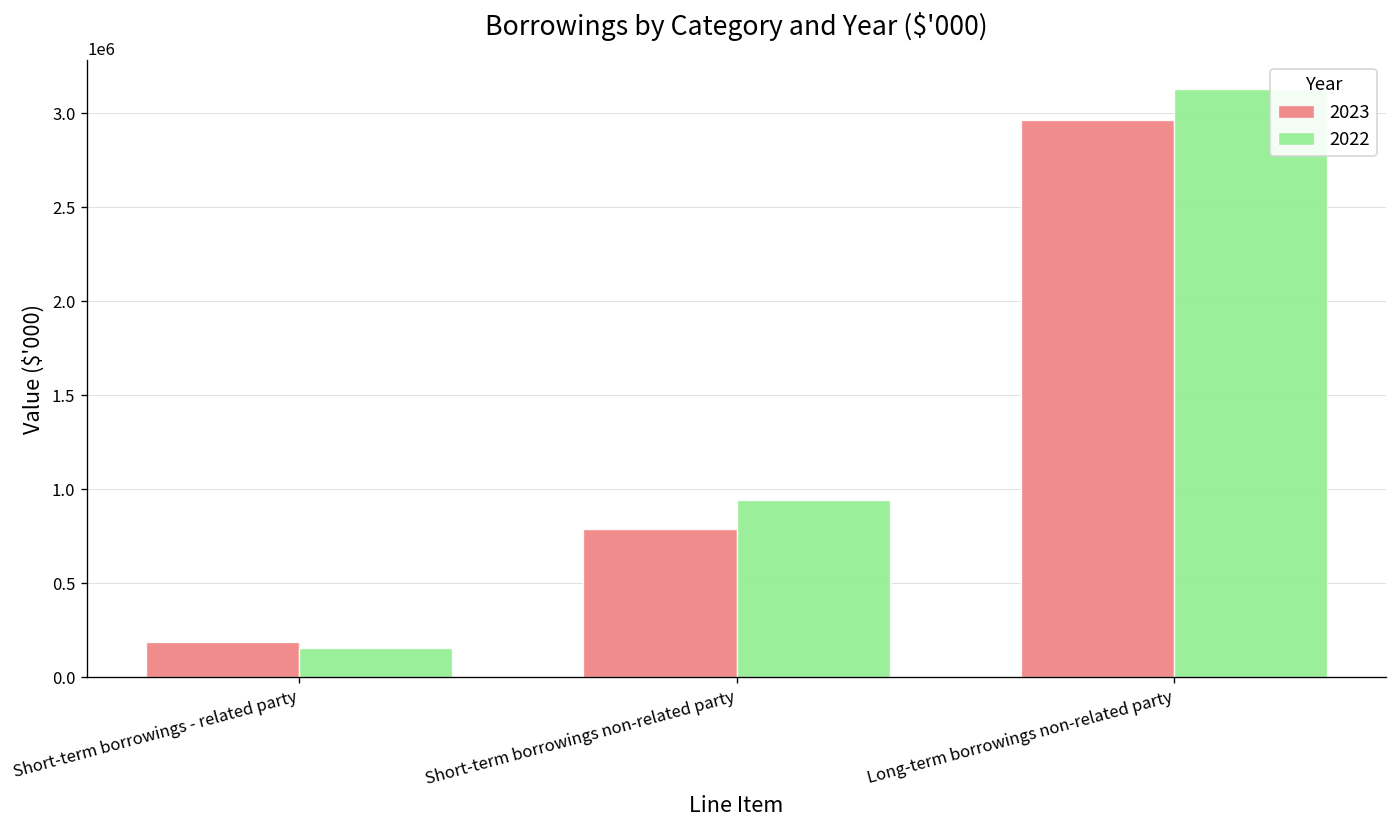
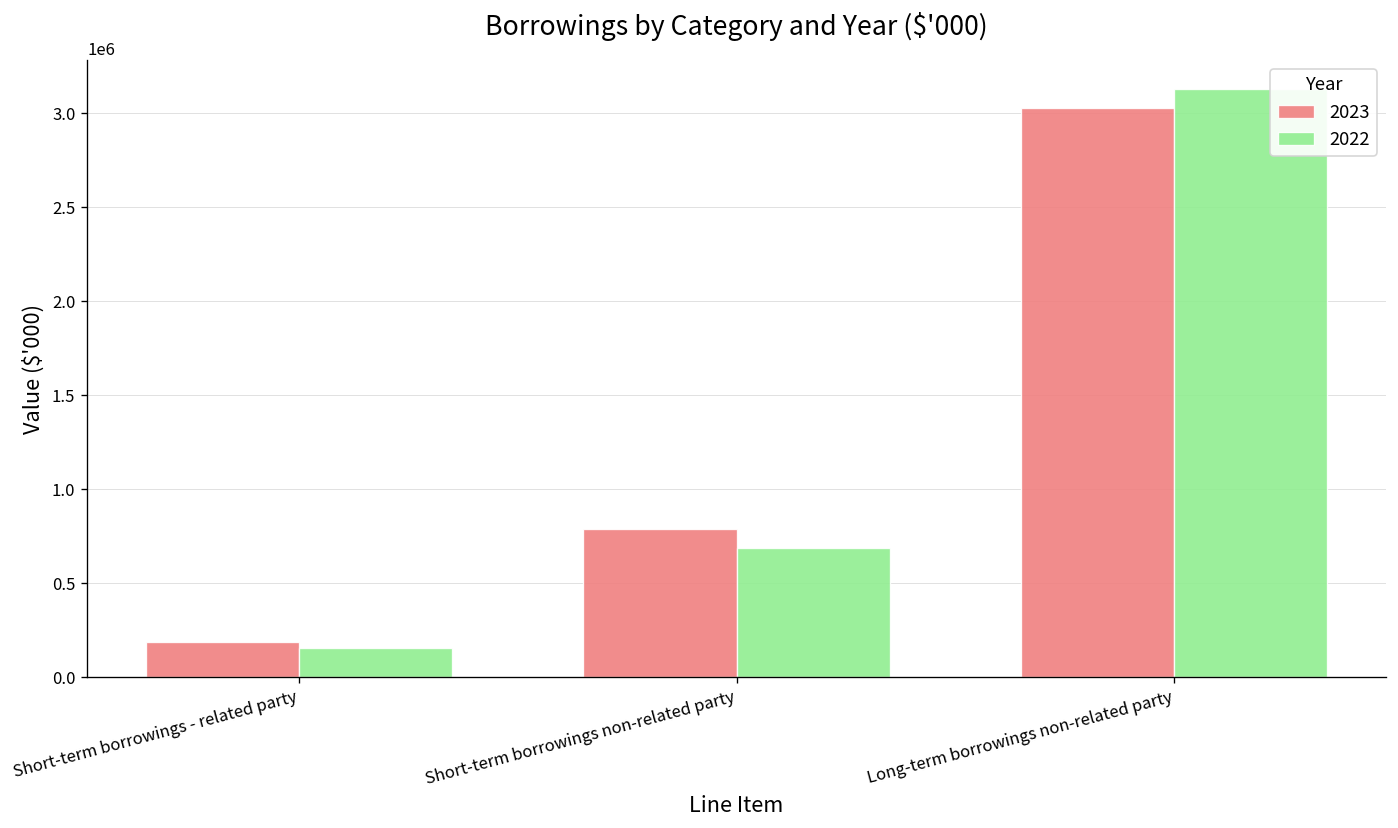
  {
    "2023": {
      "Short-term borrowings - related party": 190000,
      "Short-term borrowings non-related party": 790000,
-     "Long-term borrowings non-related party": 2970000
+     "Long-term borrowings non-related party": 3030000
    },
    "2022": {
      "Short-term borrowings - related party": 150000,
-     "Short-term borrowings non-related party": 940000,
+     "Short-term borrowings non-related party": 690000,
      "Long-term borrowings non-related party": 3130000
    }
  }
